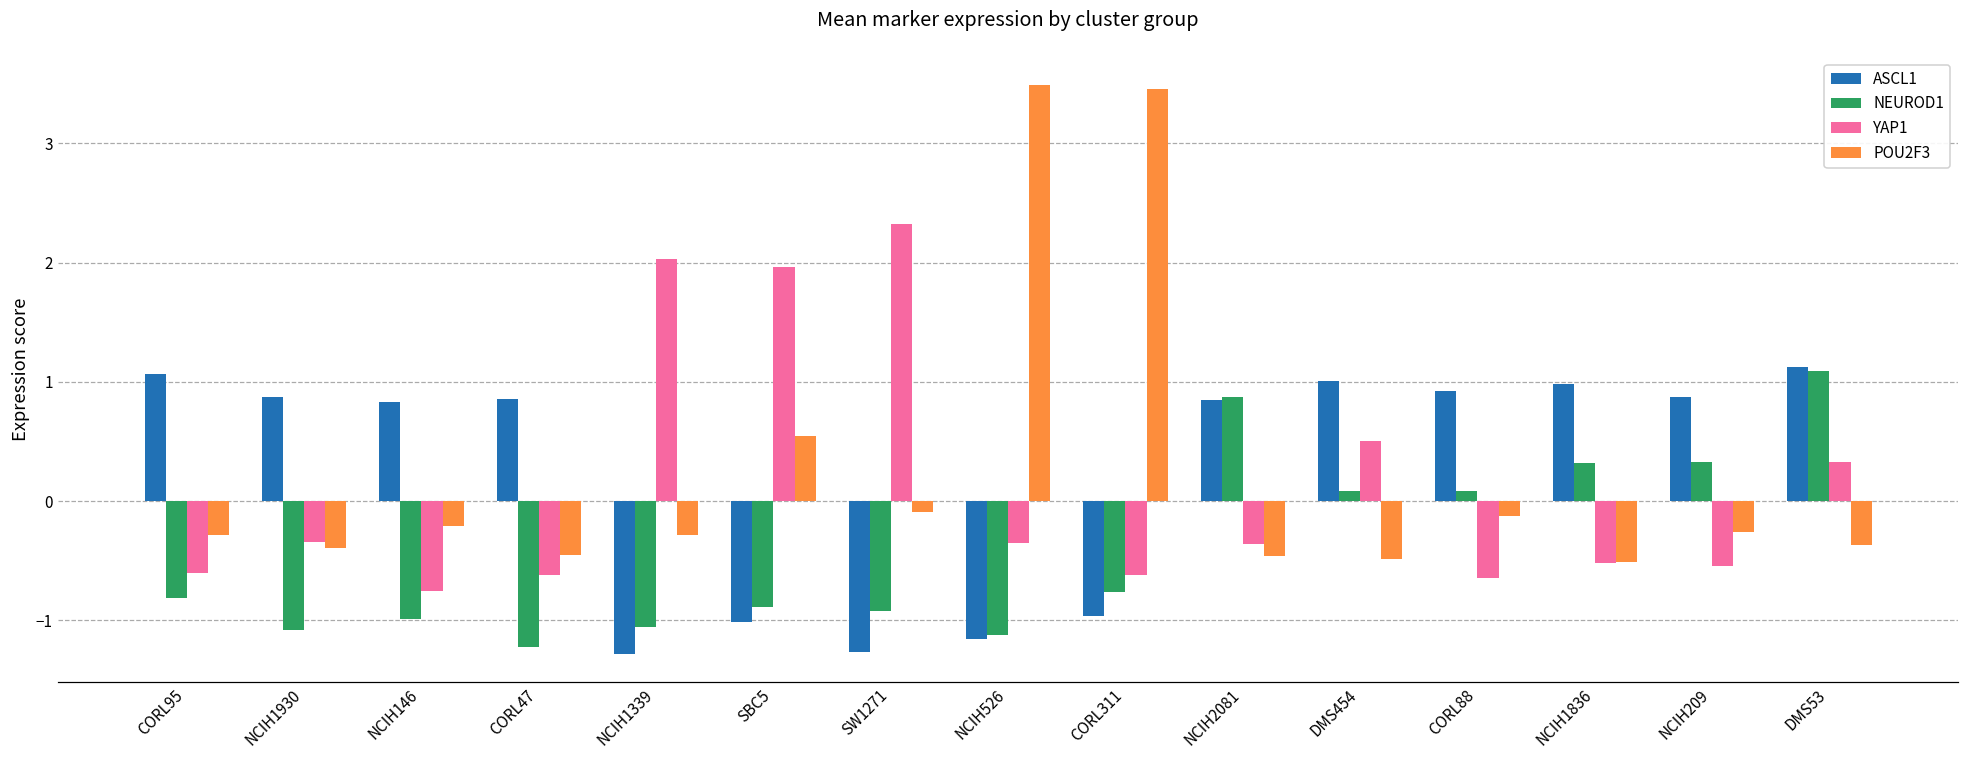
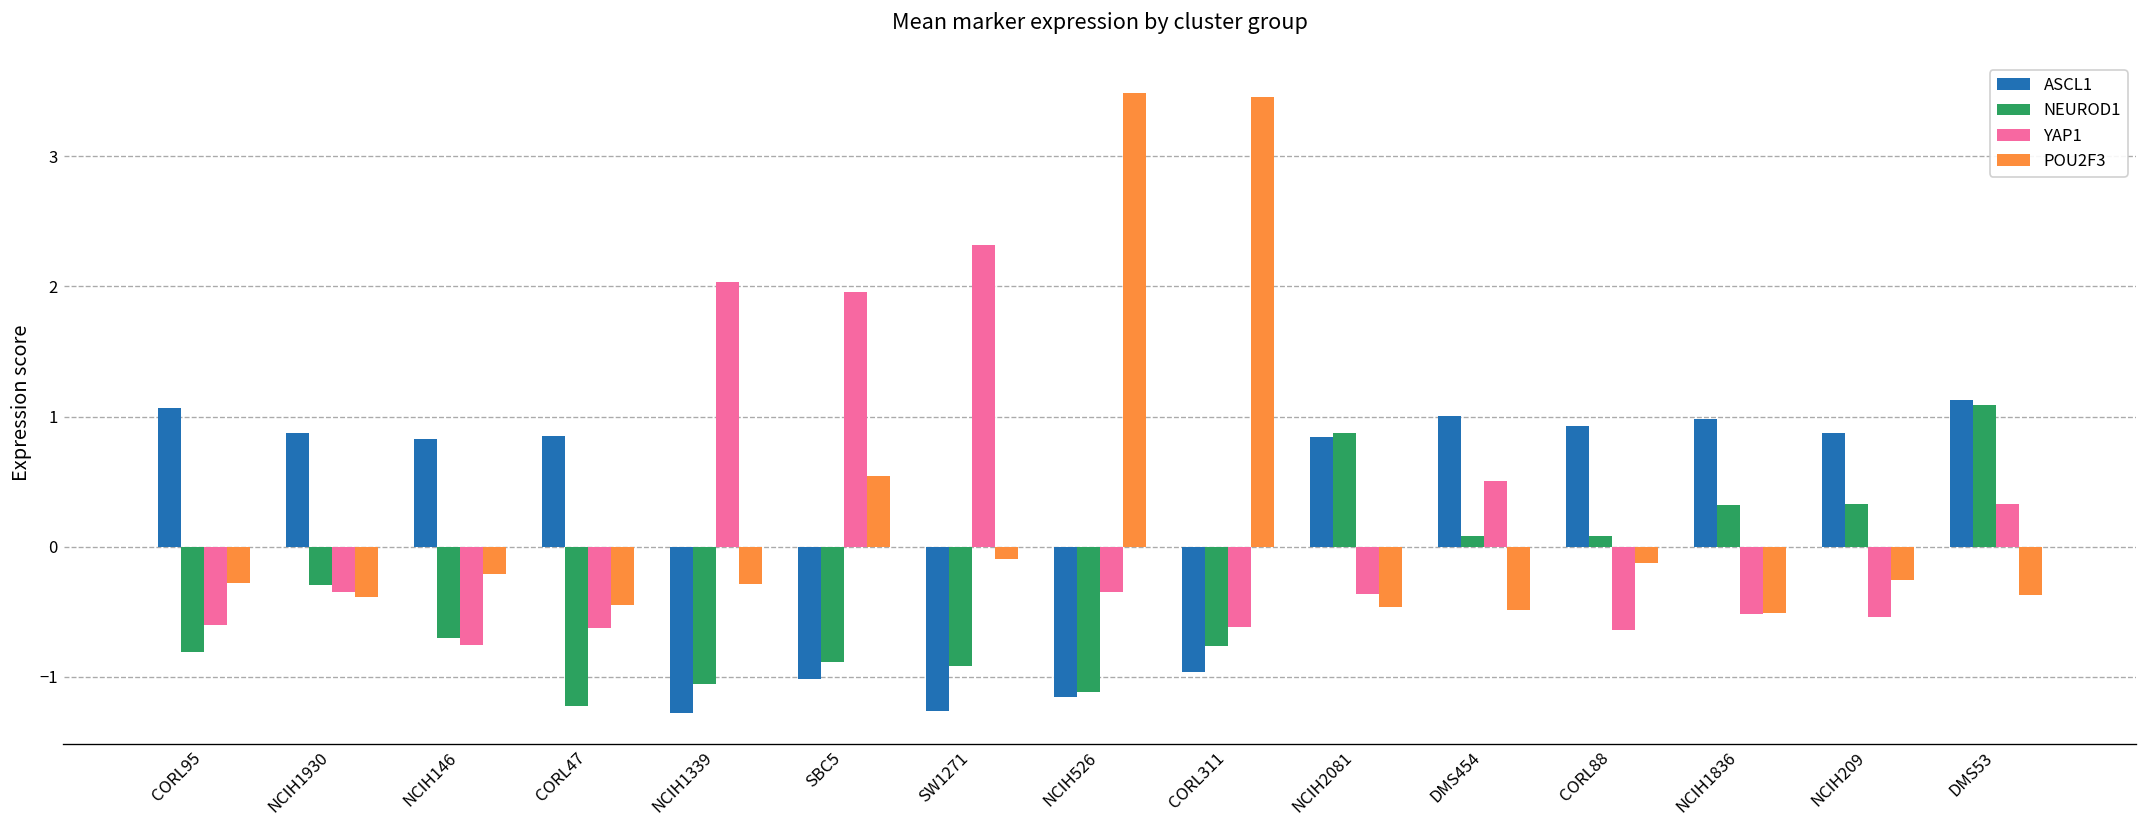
  {
    "ASCL1": {
      "CORL95": 1.06,
      "NCIH1930": 0.87,
      "NCIH146": 0.83,
      "CORL47": 0.85,
      "NCIH1339": -1.28,
      "SBC5": -1.02,
      "SW1271": -1.26,
      "NCIH526": -1.16,
      "CORL311": -0.96,
      "NCIH2081": 0.85,
      "DMS454": 1.00,
      "CORL88": 0.93,
      "NCIH1836": 0.98,
      "NCIH209": 0.87,
      "DMS53": 1.12
    },
    "NEUROD1": {
      "CORL95": -0.81,
-     "NCIH1930": -1.08,
-     "NCIH146": -0.99,
+     "NCIH1930": -0.29,
+     "NCIH146": -0.70,
      "CORL47": -1.22,
      "NCIH1339": -1.05,
      "SBC5": -0.89,
      "SW1271": -0.92,
      "NCIH526": -1.12,
      "CORL311": -0.76,
      "NCIH2081": 0.88,
      "DMS454": 0.08,
      "CORL88": 0.08,
      "NCIH1836": 0.32,
      "NCIH209": 0.33,
      "DMS53": 1.09
    },
    "YAP1": {
      "CORL95": -0.60,
      "NCIH1930": -0.35,
      "NCIH146": -0.76,
      "CORL47": -0.62,
      "NCIH1339": 2.03,
      "SBC5": 1.96,
      "SW1271": 2.32,
      "NCIH526": -0.35,
      "CORL311": -0.62,
      "NCIH2081": -0.36,
      "DMS454": 0.50,
      "CORL88": -0.64,
      "NCIH1836": -0.52,
      "NCIH209": -0.54,
      "DMS53": 0.33
    },
    "POU2F3": {
      "CORL95": -0.28,
      "NCIH1930": -0.39,
      "NCIH146": -0.21,
      "CORL47": -0.45,
      "NCIH1339": -0.29,
      "SBC5": 0.55,
      "SW1271": -0.09,
      "NCIH526": 3.49,
      "CORL311": 3.45,
      "NCIH2081": -0.46,
      "DMS454": -0.49,
      "CORL88": -0.12,
      "NCIH1836": -0.51,
      "NCIH209": -0.26,
      "DMS53": -0.37
    }
  }
